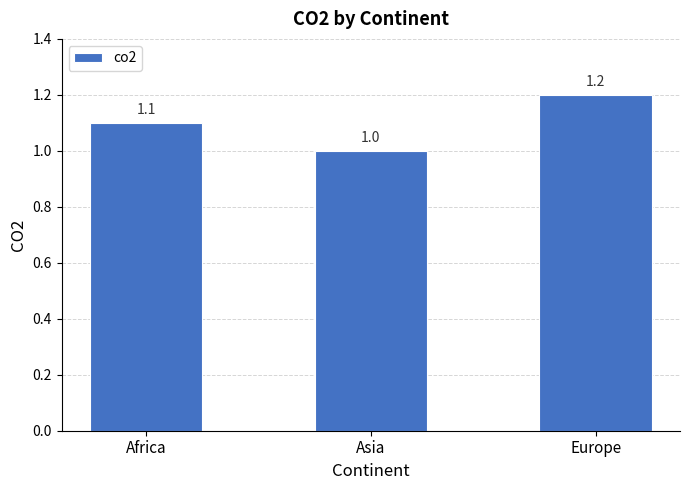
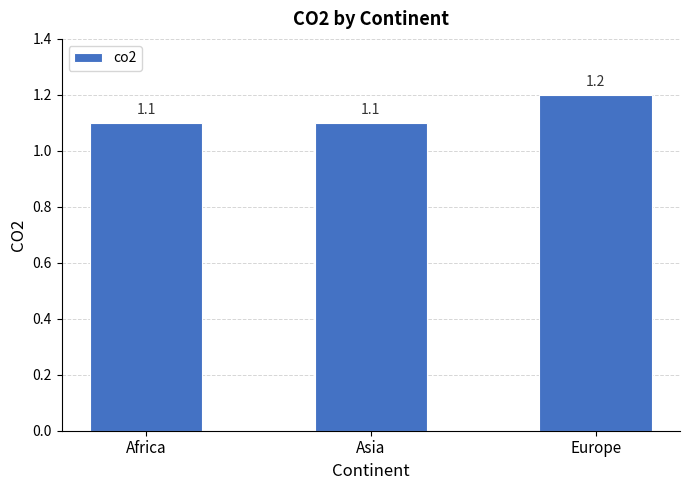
  {
    "Africa": 1.1,
-   "Asia": 1.0,
+   "Asia": 1.1,
    "Europe": 1.2
  }
